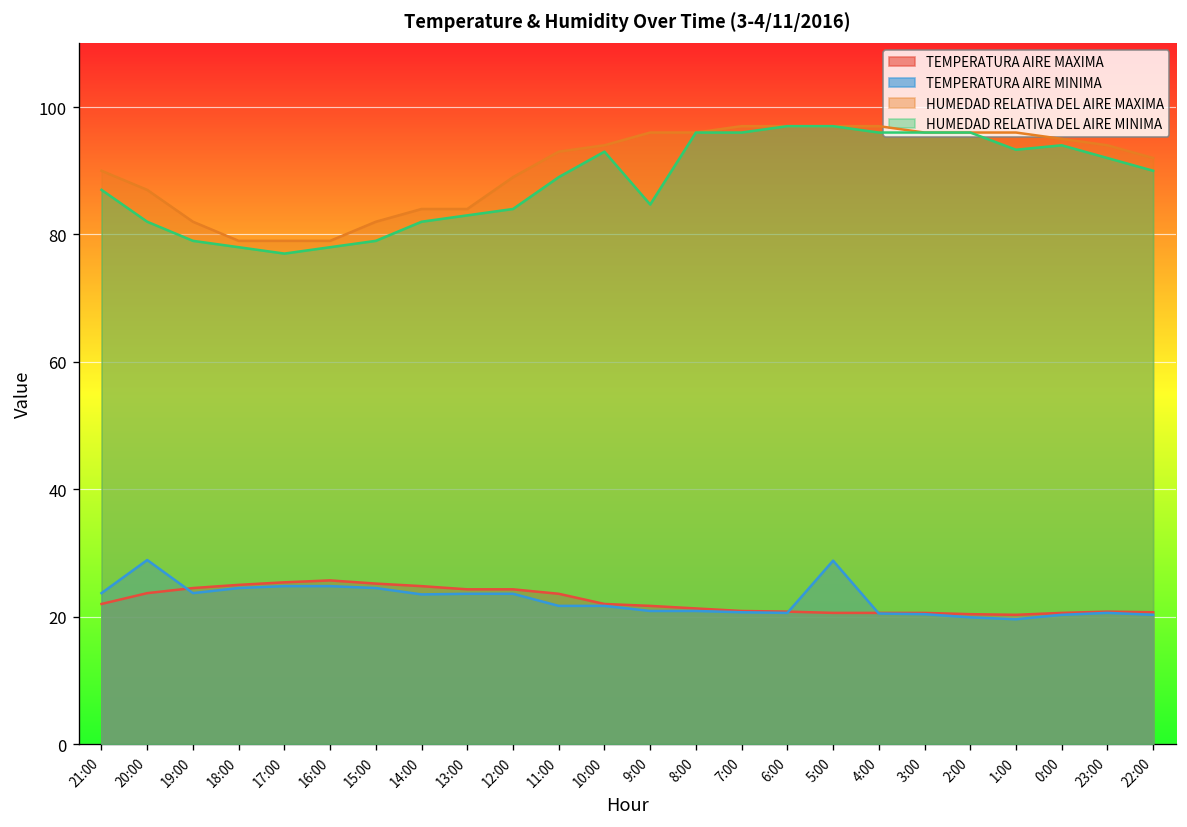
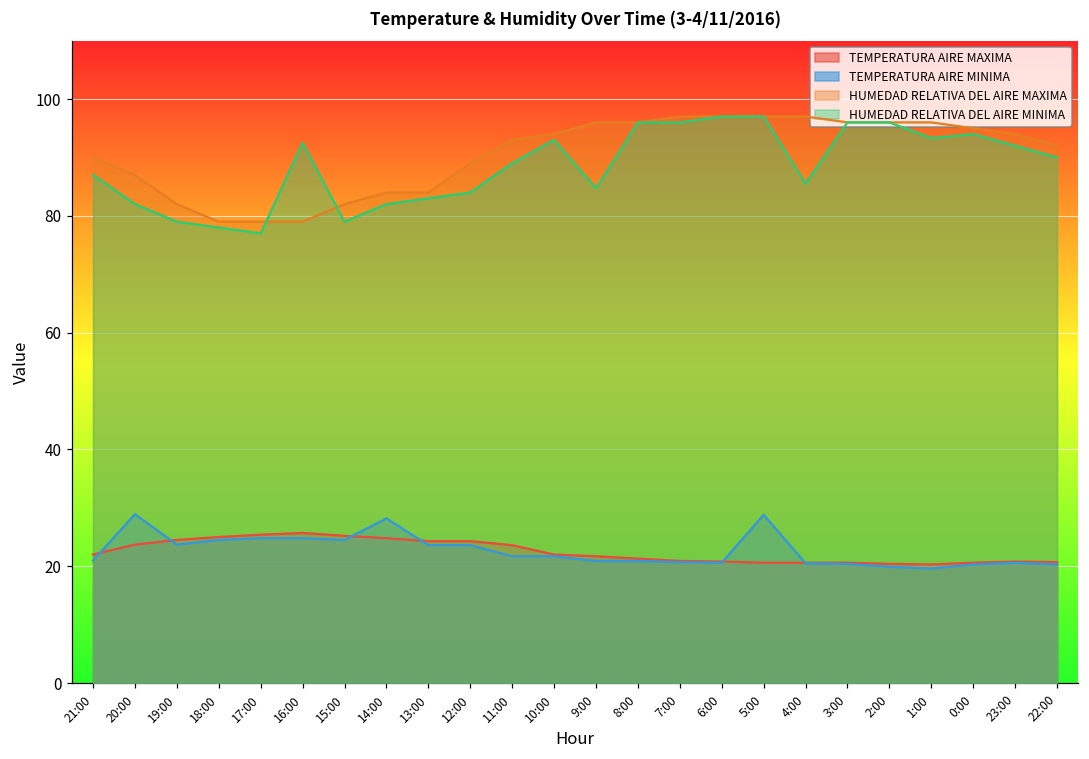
  {
    "TEMPERATURA AIRE MINIMA": {
-     "21:00": 24,
+     "21:00": 21,
      "20:00": 29,
      "19:00": 24,
      "18:00": 25,
      "17:00": 25,
      "16:00": 25,
      "15:00": 25,
-     "14:00": 24,
+     "14:00": 28,
      "13:00": 24,
      "12:00": 24,
      "11:00": 22,
      "9:00": 21,
      "5:00": 29,
      "2:00": 20,
      "1:00": 20
    },
    "HUMEDAD RELATIVA DEL AIRE MINIMA": {
      "21:00": 87,
      "20:00": 82,
      "19:00": 79,
      "18:00": 78,
      "17:00": 77,
-     "16:00": 78,
+     "16:00": 93,
      "15:00": 79,
      "14:00": 82,
      "13:00": 83,
      "12:00": 84,
      "11:00": 89,
      "10:00": 93,
      "9:00": 85,
      "7:00": 96,
-     "4:00": 96,
+     "4:00": 86,
      "1:00": 93,
      "0:00": 94,
      "23:00": 92,
      "22:00": 90
    }
  }
